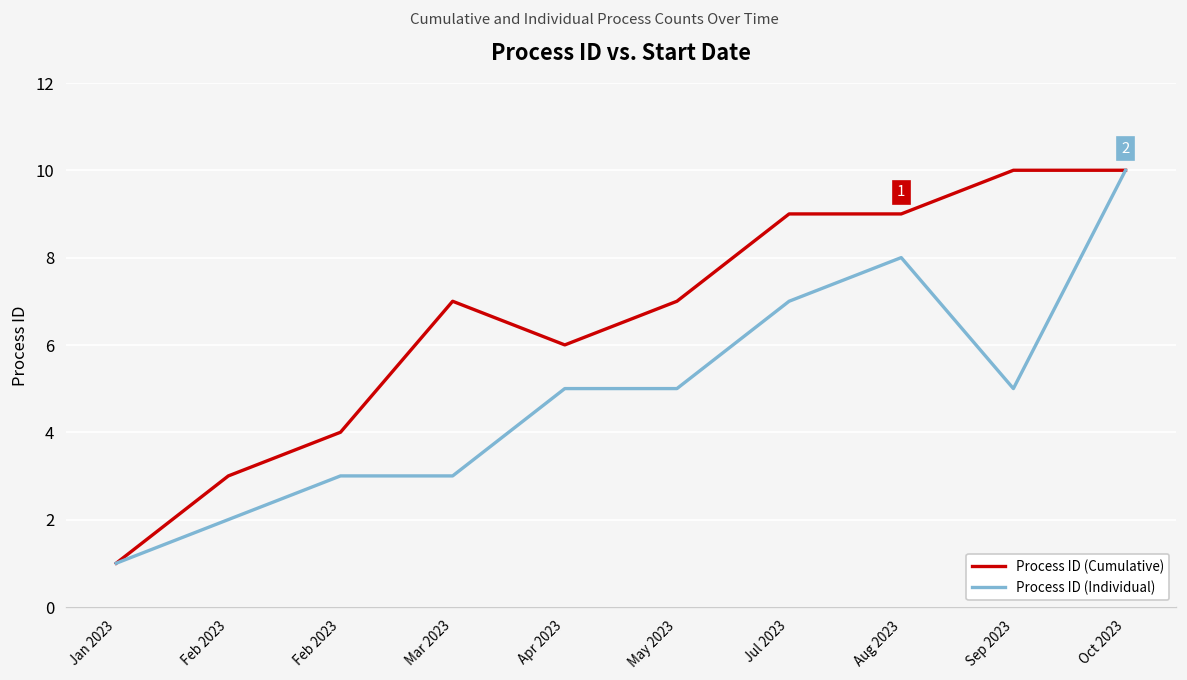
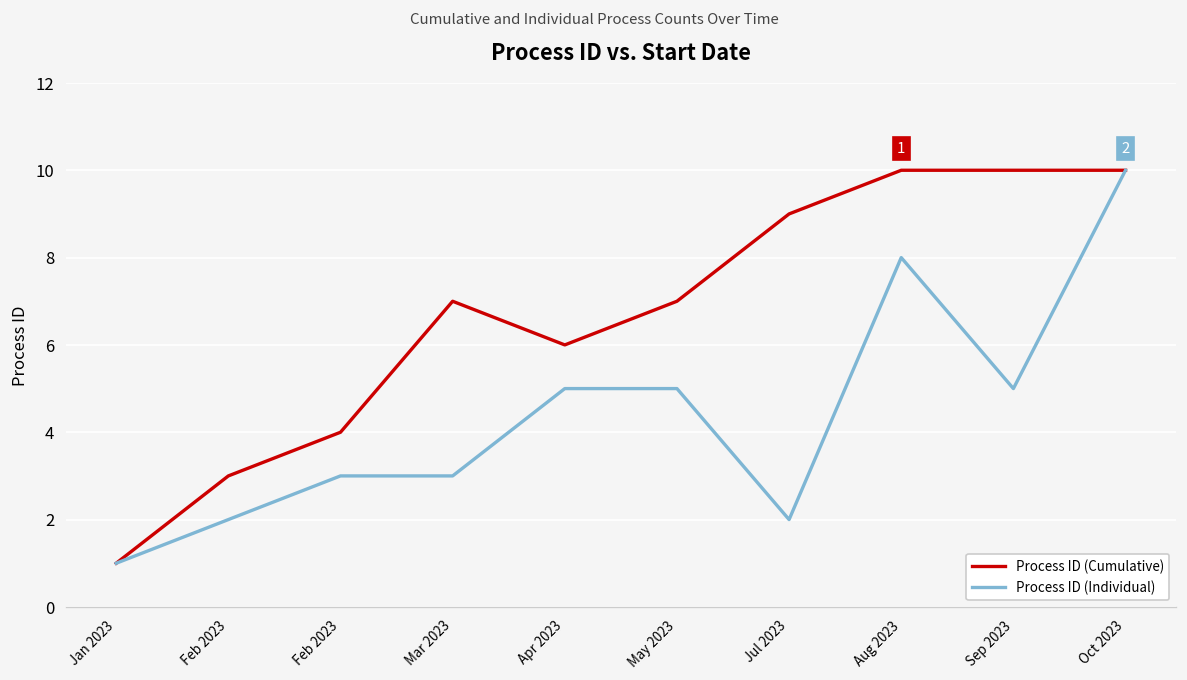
  {
    "Process ID (Cumulative)": {
      "Mar 2023": 7,
      "Apr 2023": 6,
      "May 2023": 7,
      "Jul 2023": 9,
-     "Aug 2023": 9,
+     "Aug 2023": 10,
      "Sep 2023": 10
    },
    "Process ID (Individual)": {
      "Mar 2023": 3,
      "Apr 2023": 5,
      "May 2023": 5,
-     "Jul 2023": 7,
+     "Jul 2023": 2,
      "Aug 2023": 8,
      "Sep 2023": 5
    }
  }
